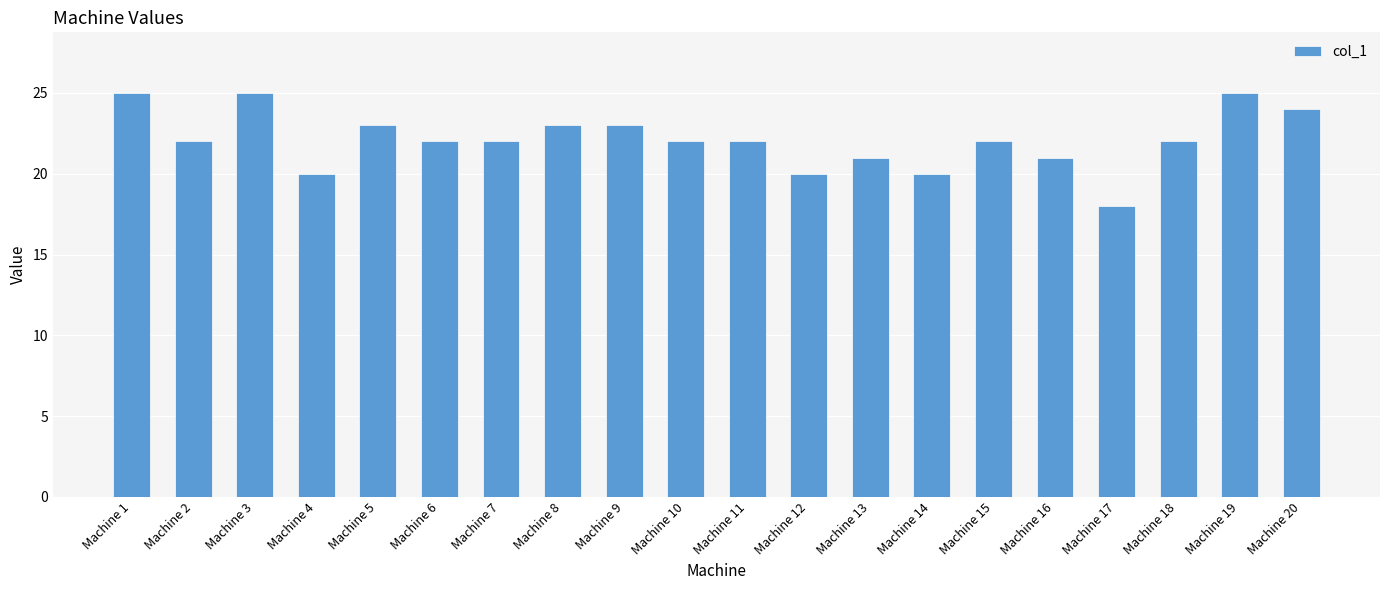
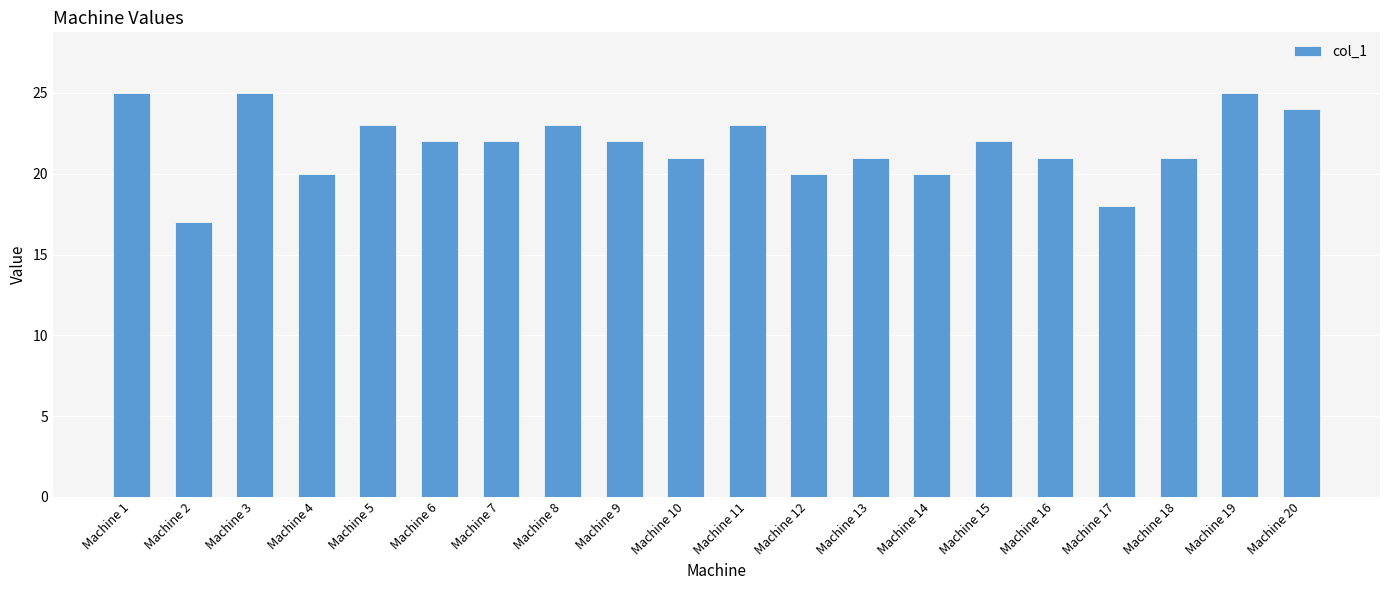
  {
    "Machine 1": 25,
-   "Machine 2": 22,
+   "Machine 2": 17,
    "Machine 3": 25,
    "Machine 4": 20,
    "Machine 5": 23,
    "Machine 6": 22,
    "Machine 7": 22,
    "Machine 8": 23,
-   "Machine 9": 23,
-   "Machine 10": 22,
-   "Machine 11": 22,
+   "Machine 9": 22,
+   "Machine 10": 21,
+   "Machine 11": 23,
    "Machine 12": 20,
    "Machine 13": 21,
    "Machine 14": 20,
    "Machine 15": 22,
    "Machine 16": 21,
    "Machine 17": 18,
-   "Machine 18": 22,
+   "Machine 18": 21,
    "Machine 19": 25,
    "Machine 20": 24
  }
